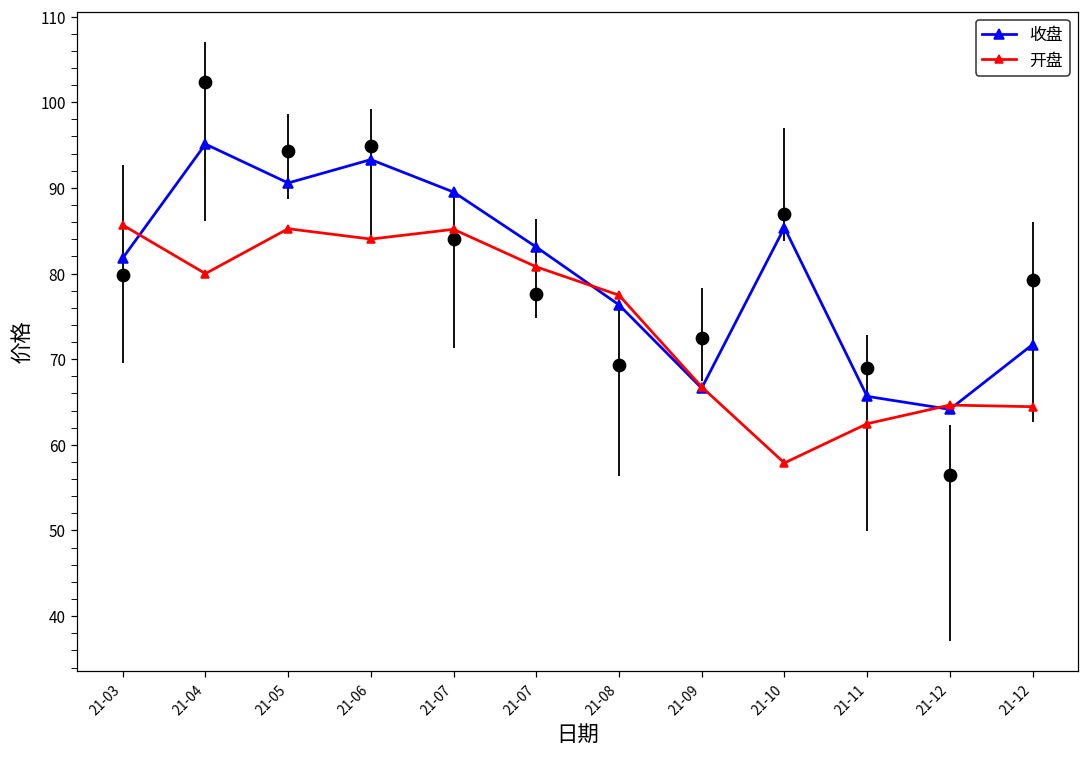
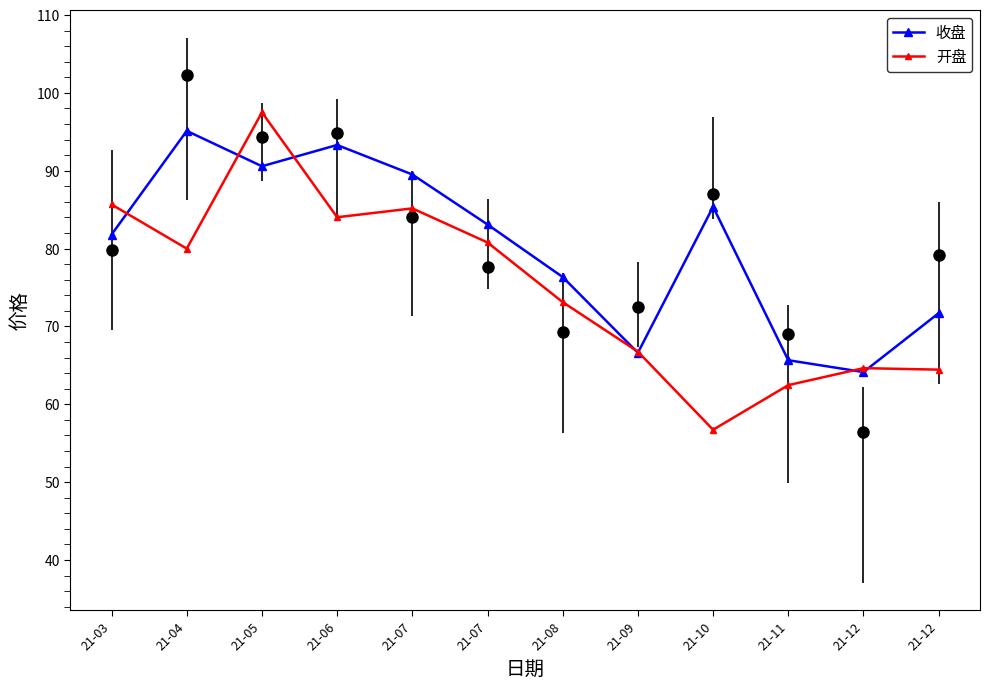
  {
    "收盘": {
      "21-03": 82,
      "21-04": 95,
      "21-05": 91,
      "21-06": 93,
      "21-08": 76,
      "21-10": 85,
      "21-11": 66
    },
    "开盘": {
      "21-03": 86,
      "21-04": 80,
-     "21-05": 85,
+     "21-05": 97,
      "21-06": 84,
-     "21-08": 77,
-     "21-10": 58,
+     "21-08": 73,
+     "21-10": 57,
      "21-11": 62
    }
  }
